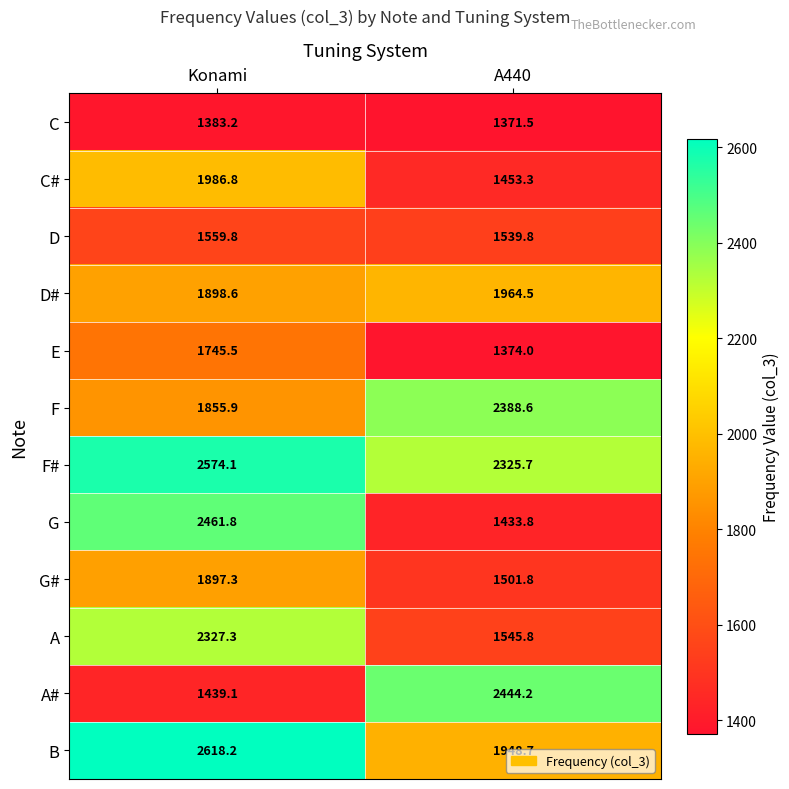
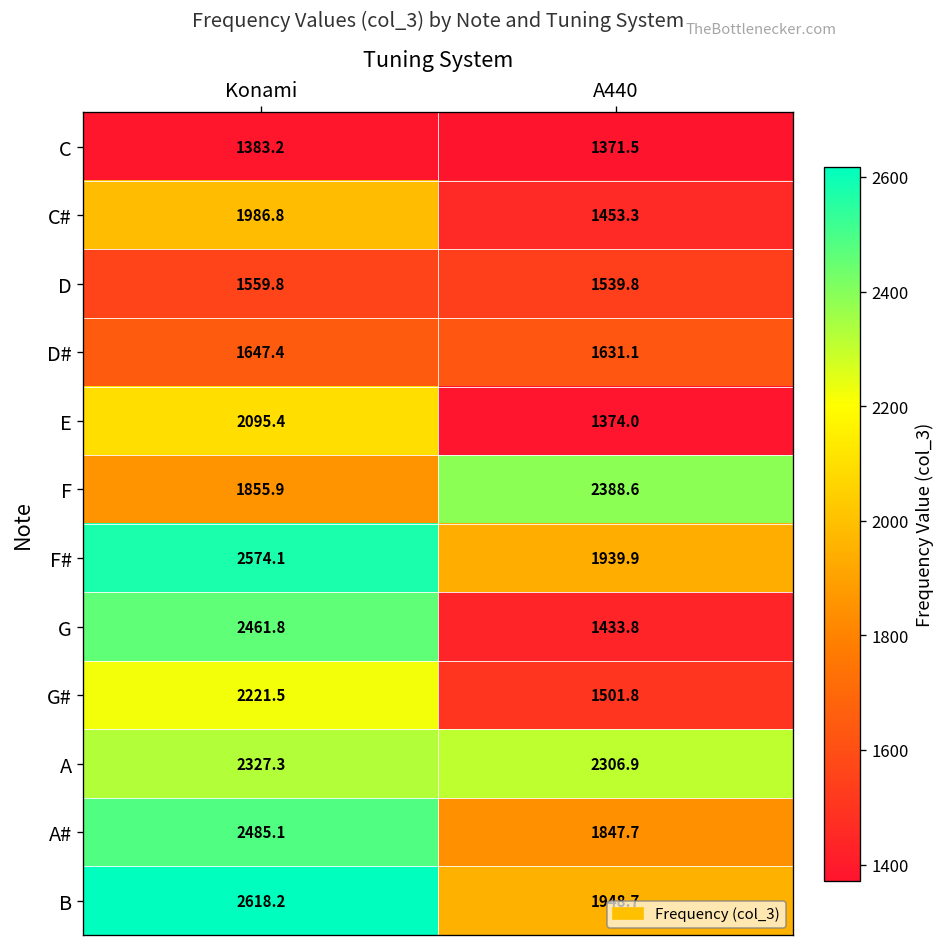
  {
    "C": {
      "Konami": 1383.2,
      "A440": 1371.5
    },
    "C#": {
      "Konami": 1986.8,
      "A440": 1453.3
    },
    "D": {
      "Konami": 1559.8,
      "A440": 1539.8
    },
    "D#": {
-     "Konami": 1898.6,
-     "A440": 1964.5
+     "Konami": 1647.4,
+     "A440": 1631.1
    },
    "E": {
-     "Konami": 1745.5,
+     "Konami": 2095.4,
      "A440": 1374.0
    },
    "F": {
      "Konami": 1855.9,
      "A440": 2388.6
    },
    "F#": {
      "Konami": 2574.1,
-     "A440": 2325.7
+     "A440": 1939.9
    },
    "G": {
      "Konami": 2461.8,
      "A440": 1433.8
    },
    "G#": {
-     "Konami": 1897.3,
+     "Konami": 2221.5,
      "A440": 1501.8
    },
    "A": {
      "Konami": 2327.3,
-     "A440": 1545.8
+     "A440": 2306.9
    },
    "A#": {
-     "Konami": 1439.1,
-     "A440": 2444.2
+     "Konami": 2485.1,
+     "A440": 1847.7
    },
    "B": {
      "Konami": 2618.2
    }
  }
